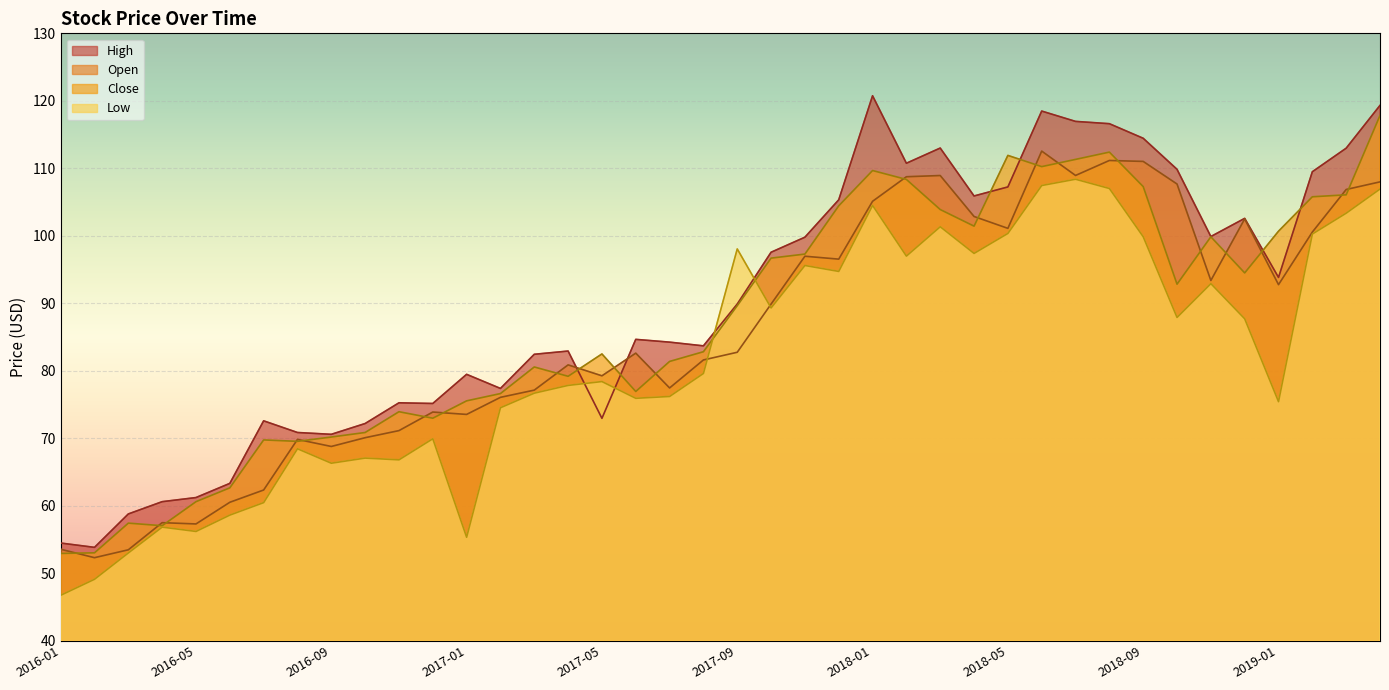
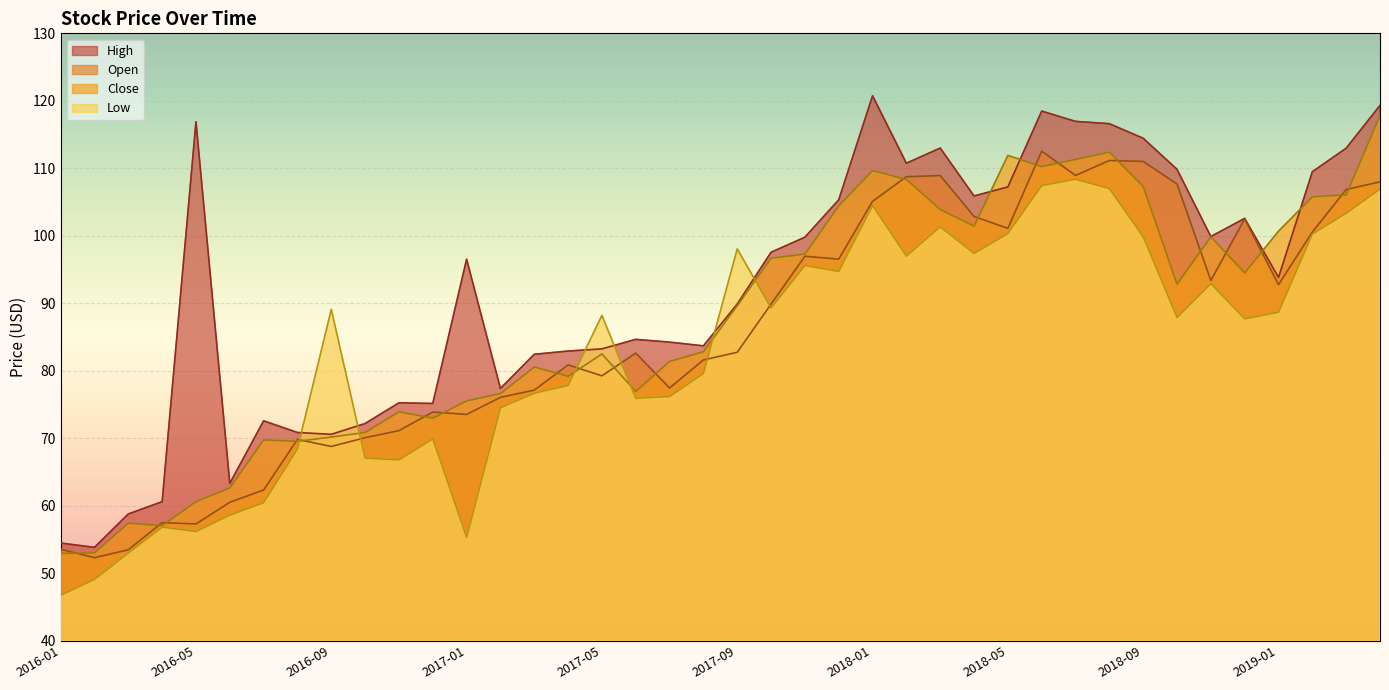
  {
    "High": {
      "2016-01": 54,
-     "2016-05": 61,
+     "2016-05": 117,
      "2016-09": 71,
-     "2017-01": 79,
-     "2017-05": 73,
+     "2017-01": 97,
+     "2017-05": 83,
      "2018-01": 121,
      "2018-05": 107,
      "2018-09": 114,
      "2019-01": 94
    },
    "Low": {
      "2016-01": 47,
      "2016-05": 56,
-     "2016-09": 66,
+     "2016-09": 89,
      "2017-01": 55,
-     "2017-05": 78,
+     "2017-05": 88,
      "2017-09": 98,
      "2018-01": 105,
      "2018-05": 100,
      "2018-09": 100,
-     "2019-01": 75
+     "2019-01": 89
    }
  }
